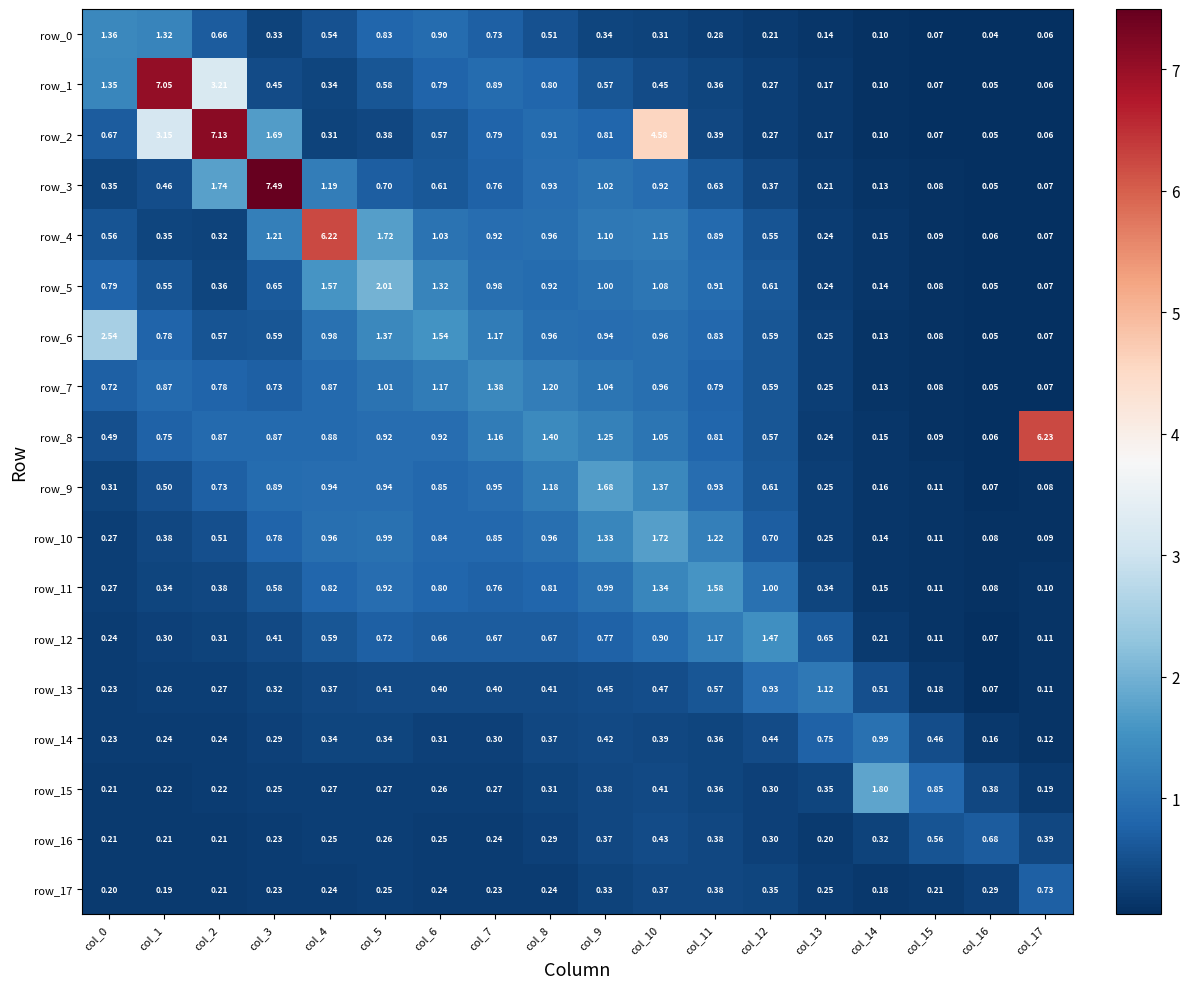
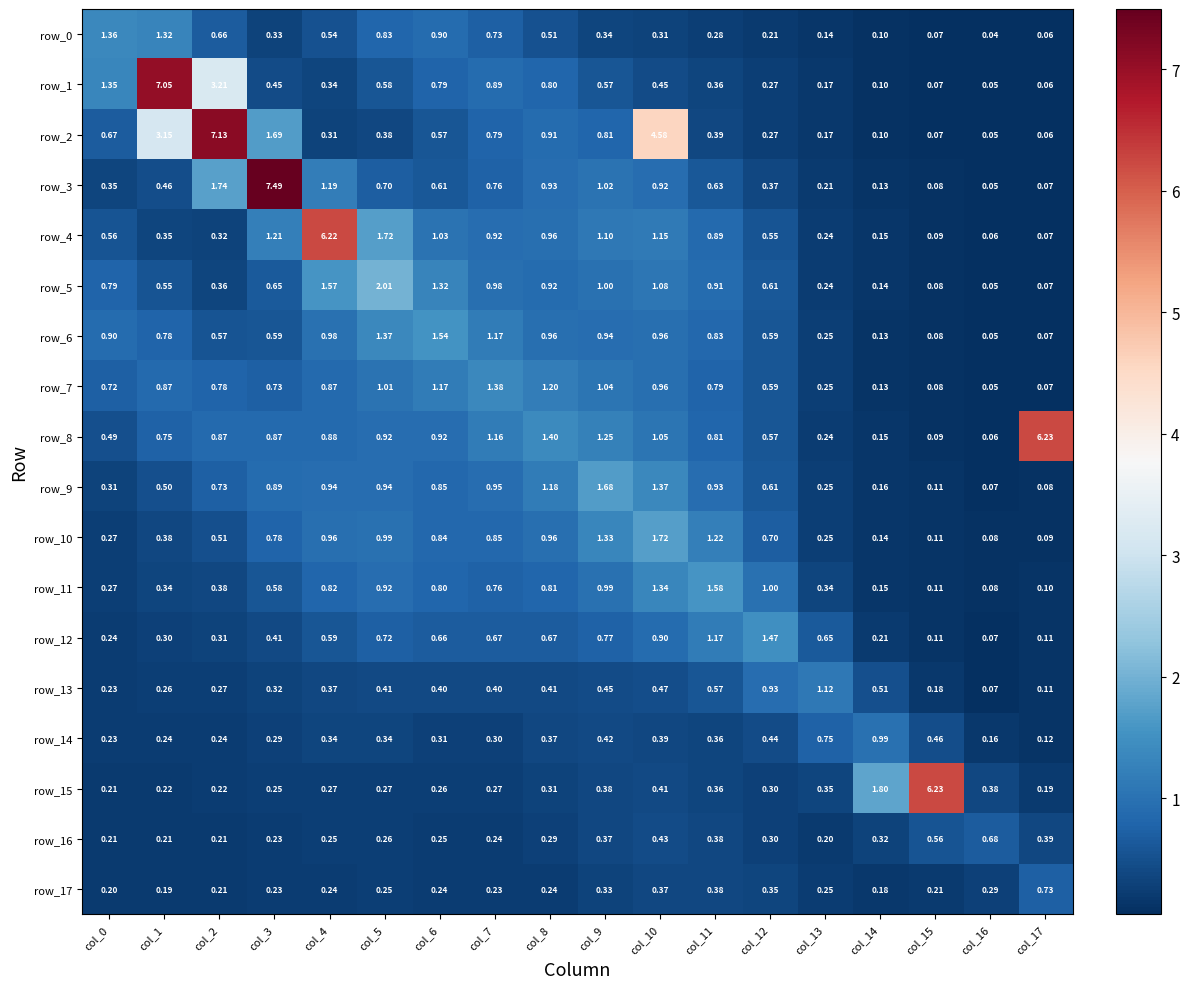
  {
    "row_6": {
-     "col_0": 2.54,
+     "col_0": 0.90,
      "col_1": 0.78,
      "col_2": 0.57,
      "col_3": 0.59,
      "col_4": 0.98,
      "col_5": 1.37,
      "col_6": 1.54,
      "col_7": 1.17,
      "col_8": 0.96,
      "col_9": 0.94,
      "col_10": 0.96,
      "col_11": 0.83,
      "col_12": 0.59,
      "col_13": 0.25,
      "col_14": 0.13,
      "col_15": 0.08,
      "col_16": 0.05,
      "col_17": 0.07
    },
    "row_15": {
      "col_0": 0.21,
      "col_1": 0.22,
      "col_2": 0.22,
      "col_3": 0.25,
      "col_4": 0.27,
      "col_5": 0.27,
      "col_6": 0.26,
      "col_7": 0.27,
      "col_8": 0.31,
      "col_9": 0.38,
      "col_10": 0.41,
      "col_11": 0.36,
      "col_12": 0.30,
      "col_13": 0.35,
      "col_14": 1.80,
-     "col_15": 0.85,
+     "col_15": 6.23,
      "col_16": 0.38,
      "col_17": 0.19
    }
  }
